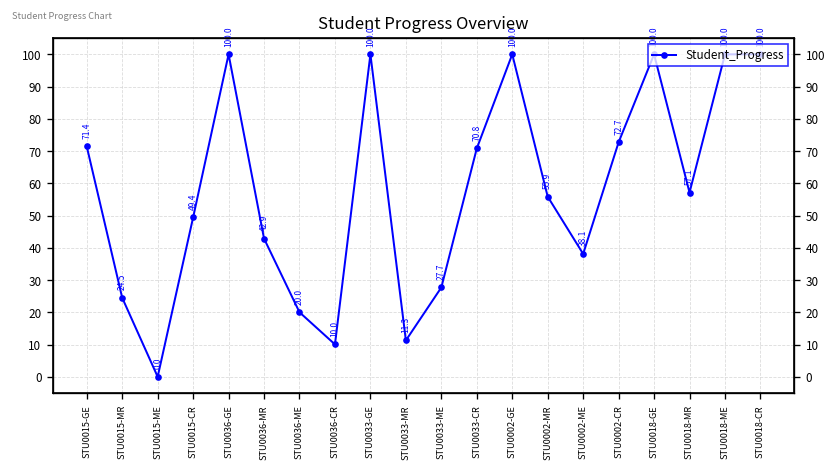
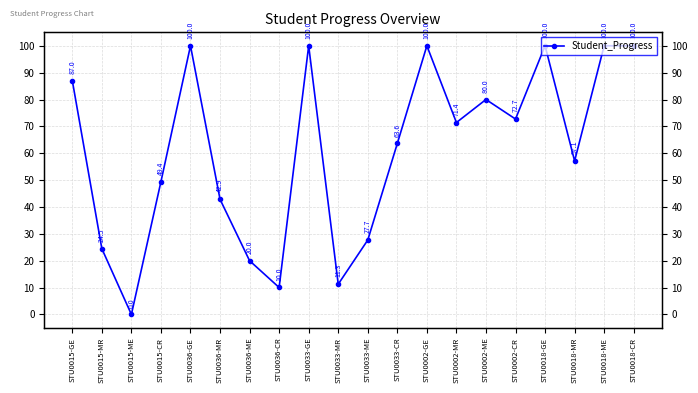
  {
-   "STU0015-GE": 71.4,
+   "STU0015-GE": 87.0,
    "STU0015-MR": 24.5,
    "STU0015-ME": 0.0,
    "STU0015-CR": 49.4,
    "STU0036-GE": 100.0,
    "STU0036-MR": 42.9,
    "STU0036-ME": 20.0,
    "STU0036-CR": 10.0,
    "STU0033-GE": 100.0,
    "STU0033-MR": 11.3,
    "STU0033-ME": 27.7,
-   "STU0033-CR": 70.8,
+   "STU0033-CR": 63.6,
    "STU0002-GE": 100.0,
-   "STU0002-MR": 55.9,
-   "STU0002-ME": 38.1,
+   "STU0002-MR": 71.4,
+   "STU0002-ME": 80.0,
    "STU0002-CR": 72.7,
    "STU0018-MR": 57.1
  }
